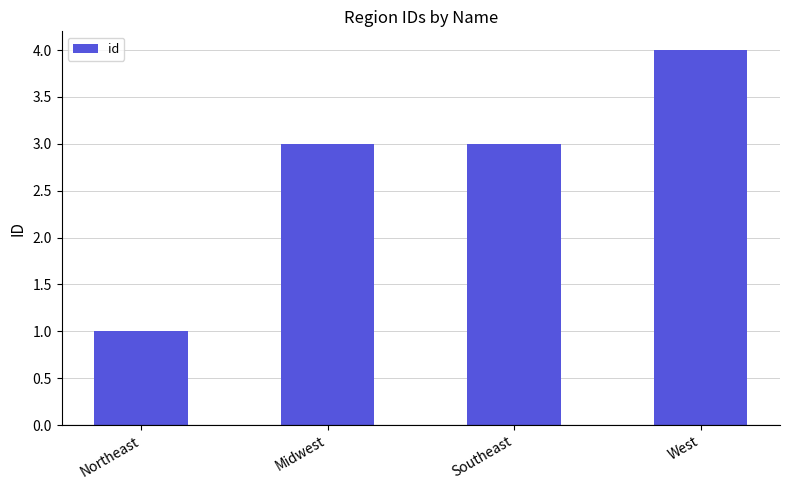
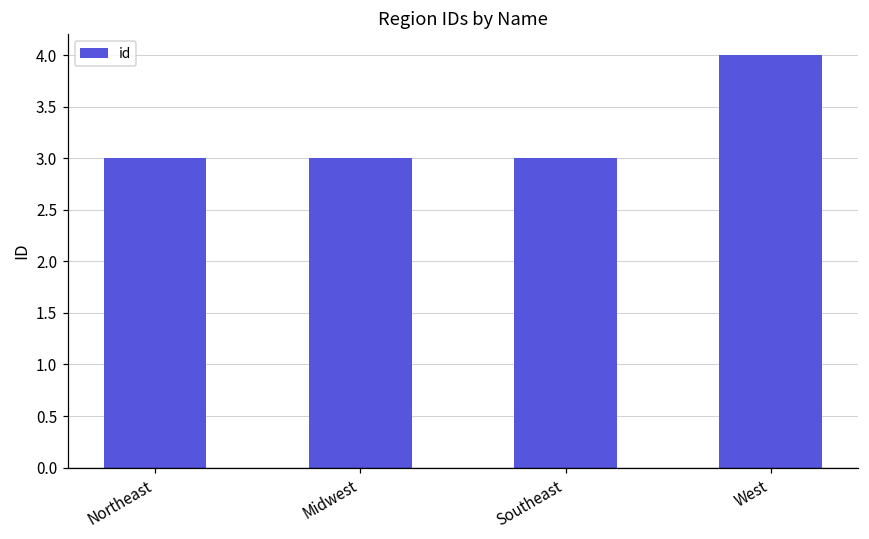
  {
-   "Northeast": 1,
+   "Northeast": 3,
    "Midwest": 3,
    "Southeast": 3,
    "West": 4
  }
